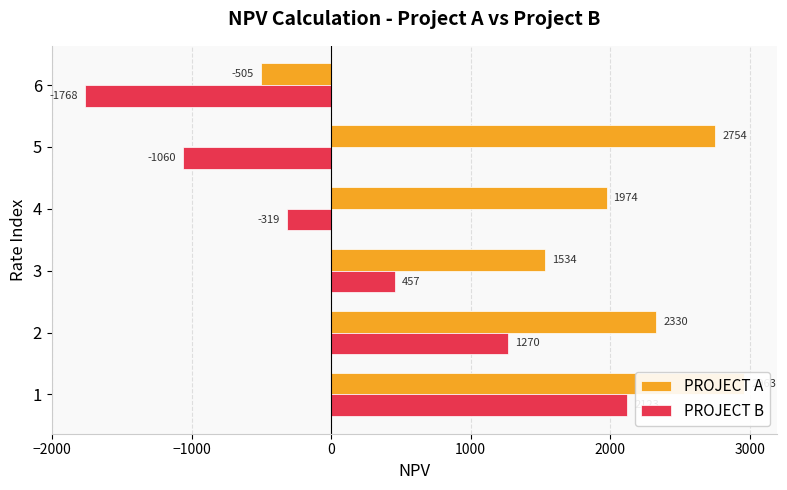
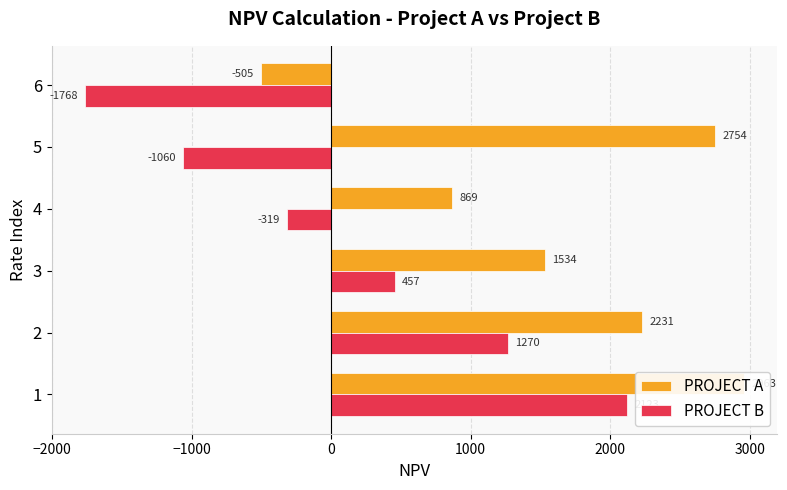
  {
    "PROJECT A": {
      "6": -505,
      "5": 2754,
-     "4": 1974,
+     "4": 869,
      "3": 1534,
-     "2": 2330
+     "2": 2231
    },
    "PROJECT B": {
      "6": -1768,
      "5": -1060,
      "4": -319,
      "3": 457,
      "2": 1270
    }
  }
